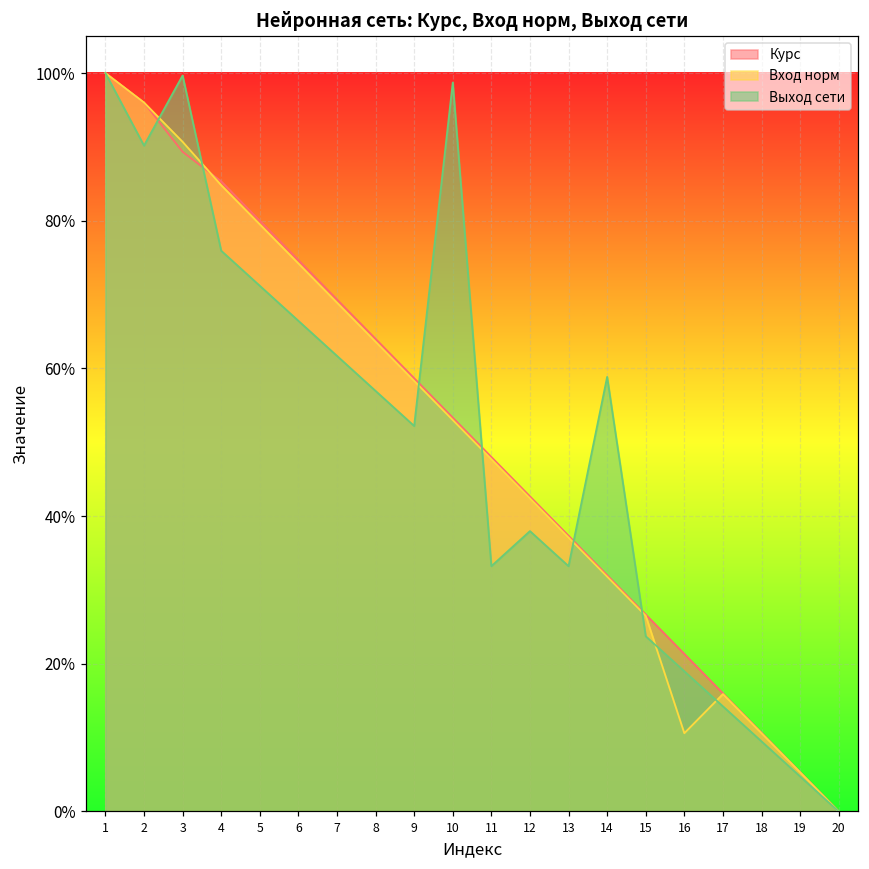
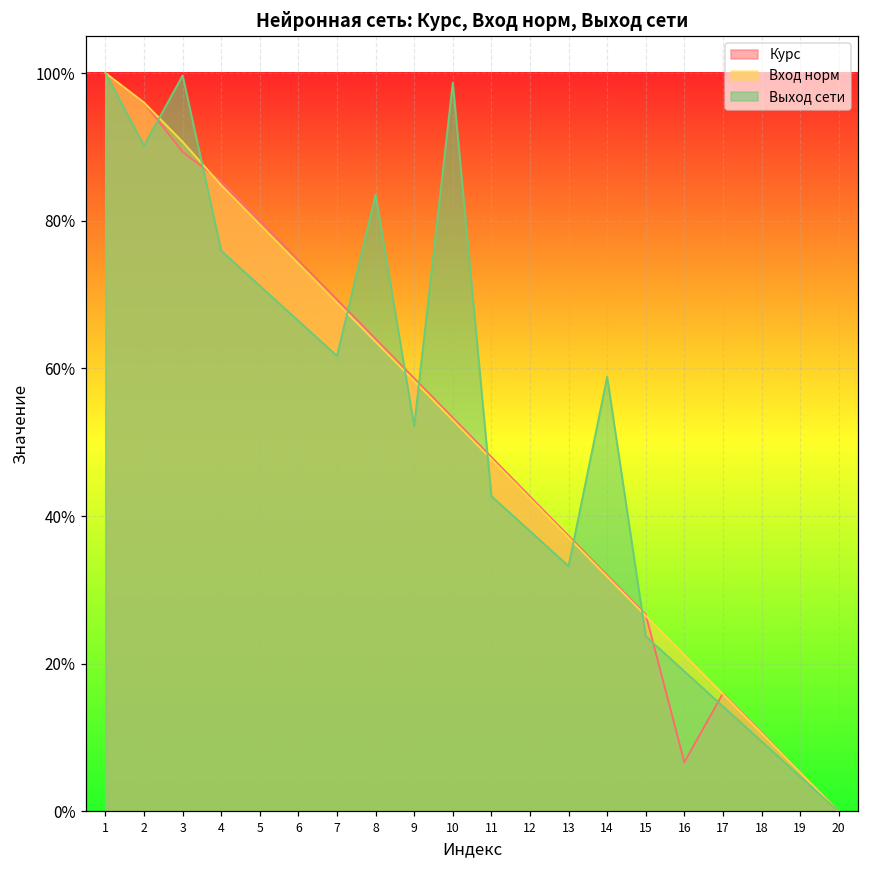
  {
    "Курс": {
      "3": "89%",
      "4": "85%",
      "5": "80%",
      "6": "75%",
      "7": "69%",
      "8": "64%",
-     "16": "21%"
+     "16": "7%"
    },
    "Вход норм": {
      "3": "91%",
      "4": "85%",
      "5": "80%",
      "6": "74%",
      "7": "69%",
      "8": "64%",
-     "16": "11%"
+     "16": "21%"
    },
    "Выход сети": {
      "2": "90%",
      "3": "100%",
      "4": "76%",
      "5": "71%",
      "6": "66%",
      "7": "62%",
-     "8": "57%",
+     "8": "84%",
      "9": "52%",
      "10": "99%",
-     "11": "33%",
+     "11": "43%",
      "12": "38%",
      "13": "33%",
      "14": "59%",
      "15": "24%",
      "16": "19%",
      "17": "14%",
      "18": "9%",
      "19": "5%"
    }
  }
